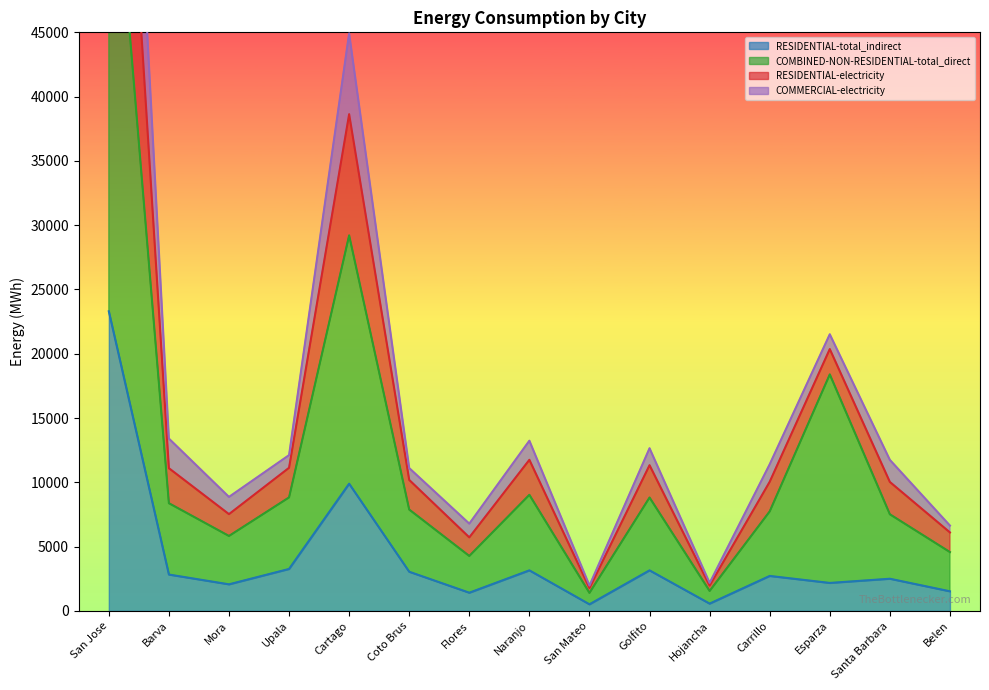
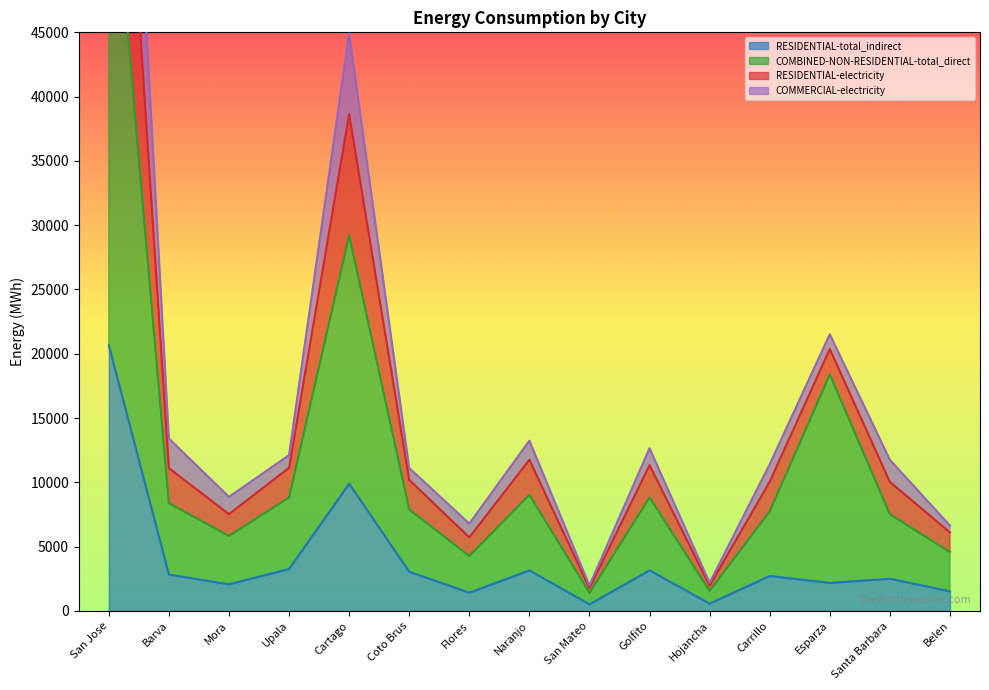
  {
    "RESIDENTIAL-total_indirect": {
-     "San Jose": 23300,
+     "San Jose": 20700,
      "Barva": 2800,
      "Mora": 2100,
      "Upala": 3300,
      "Cartago": 9900,
      "Coto Brus": 3000,
      "Flores": 1400,
      "Naranjo": 3200,
      "San Mateo": 500,
      "Golfito": 3200,
      "Hojancha": 600,
      "Carrillo": 2700,
      "Esparza": 2200,
      "Santa Barbara": 2500,
      "Belen": 1500
    },
    "COMBINED-NON-RESIDENTIAL-total_direct": {
      "Barva": 5500,
      "Mora": 3800,
      "Upala": 5600,
      "Cartago": 19300,
      "Coto Brus": 4800,
      "Flores": 2900,
      "Naranjo": 5900,
      "San Mateo": 900,
      "Golfito": 5700,
      "Hojancha": 1000,
      "Carrillo": 5000,
      "Esparza": 16200,
      "Santa Barbara": 5000,
      "Belen": 3100
    },
    "RESIDENTIAL-electricity": {
      "Barva": 2700,
      "Mora": 1700,
      "Upala": 2300,
      "Cartago": 9400,
      "Coto Brus": 2300,
      "Flores": 1400,
      "Naranjo": 2700,
      "Golfito": 2500,
      "Hojancha": 400,
      "Carrillo": 2300,
      "Esparza": 2000,
      "Santa Barbara": 2500,
      "Belen": 1500
    },
    "COMMERCIAL-electricity": {
      "Barva": 2300,
      "Mora": 1300,
      "Upala": 1000,
      "Cartago": 6300,
      "Coto Brus": 900,
      "Flores": 1100,
      "Naranjo": 1500,
      "Golfito": 1300,
      "Hojancha": 200,
      "Carrillo": 1400,
      "Esparza": 1200,
      "Santa Barbara": 1700,
      "Belen": 500
    }
  }
